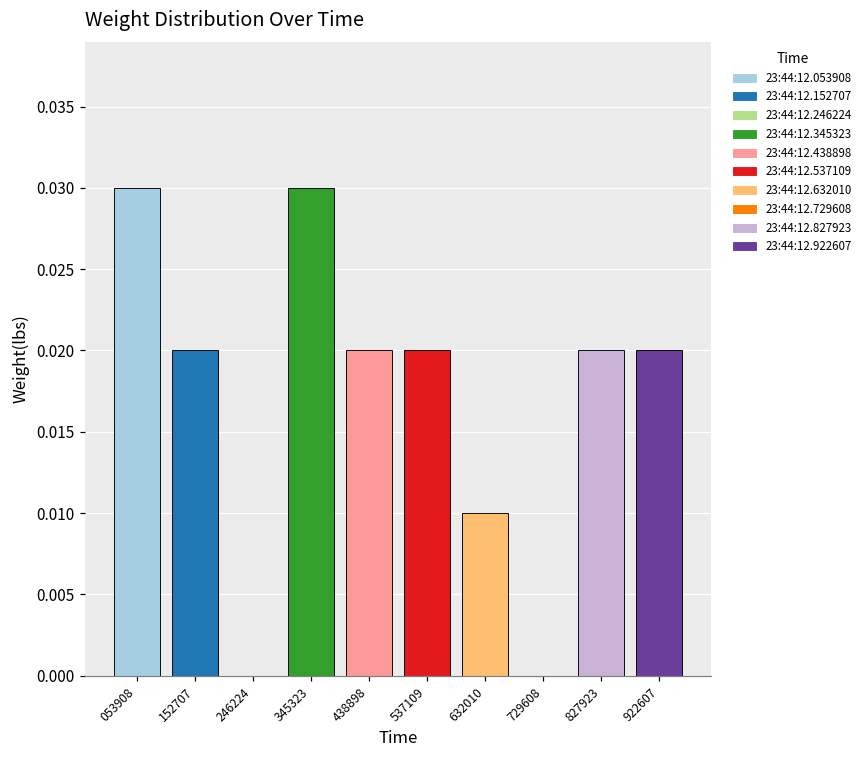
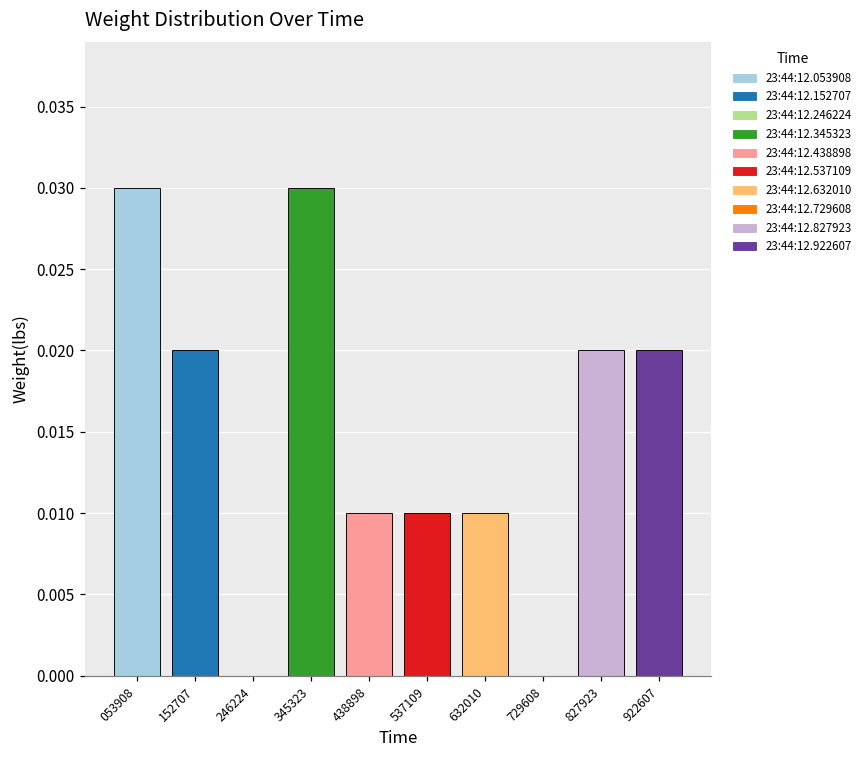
  {
    "053908": 0.03,
    "152707": 0.02,
    "246224": 0.00,
    "345323": 0.03,
-   "438898": 0.02,
-   "537109": 0.02,
+   "438898": 0.01,
+   "537109": 0.01,
    "632010": 0.01,
    "729608": 0.00,
    "827923": 0.02,
    "922607": 0.02
  }
